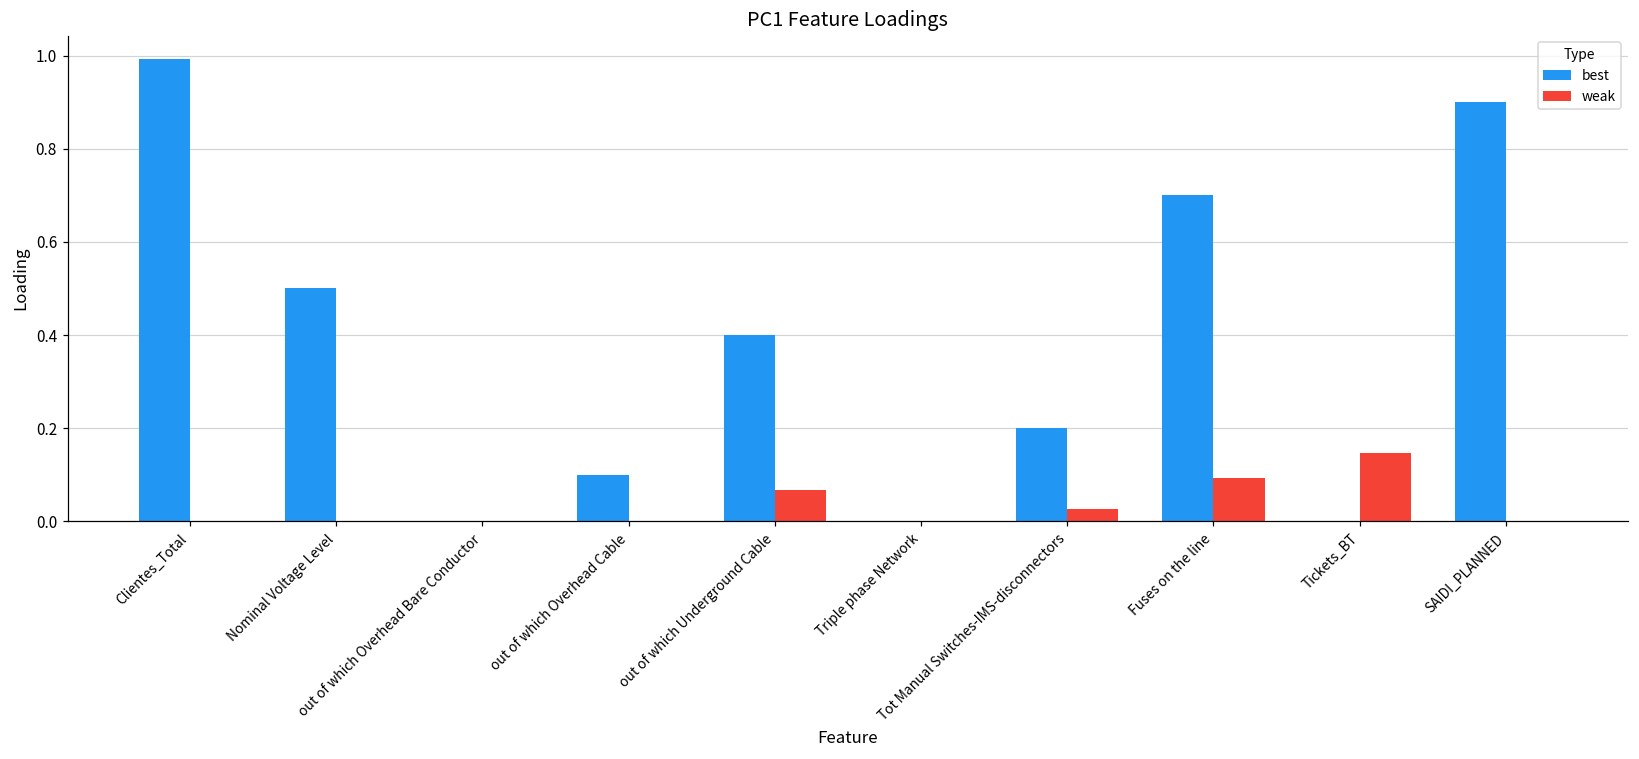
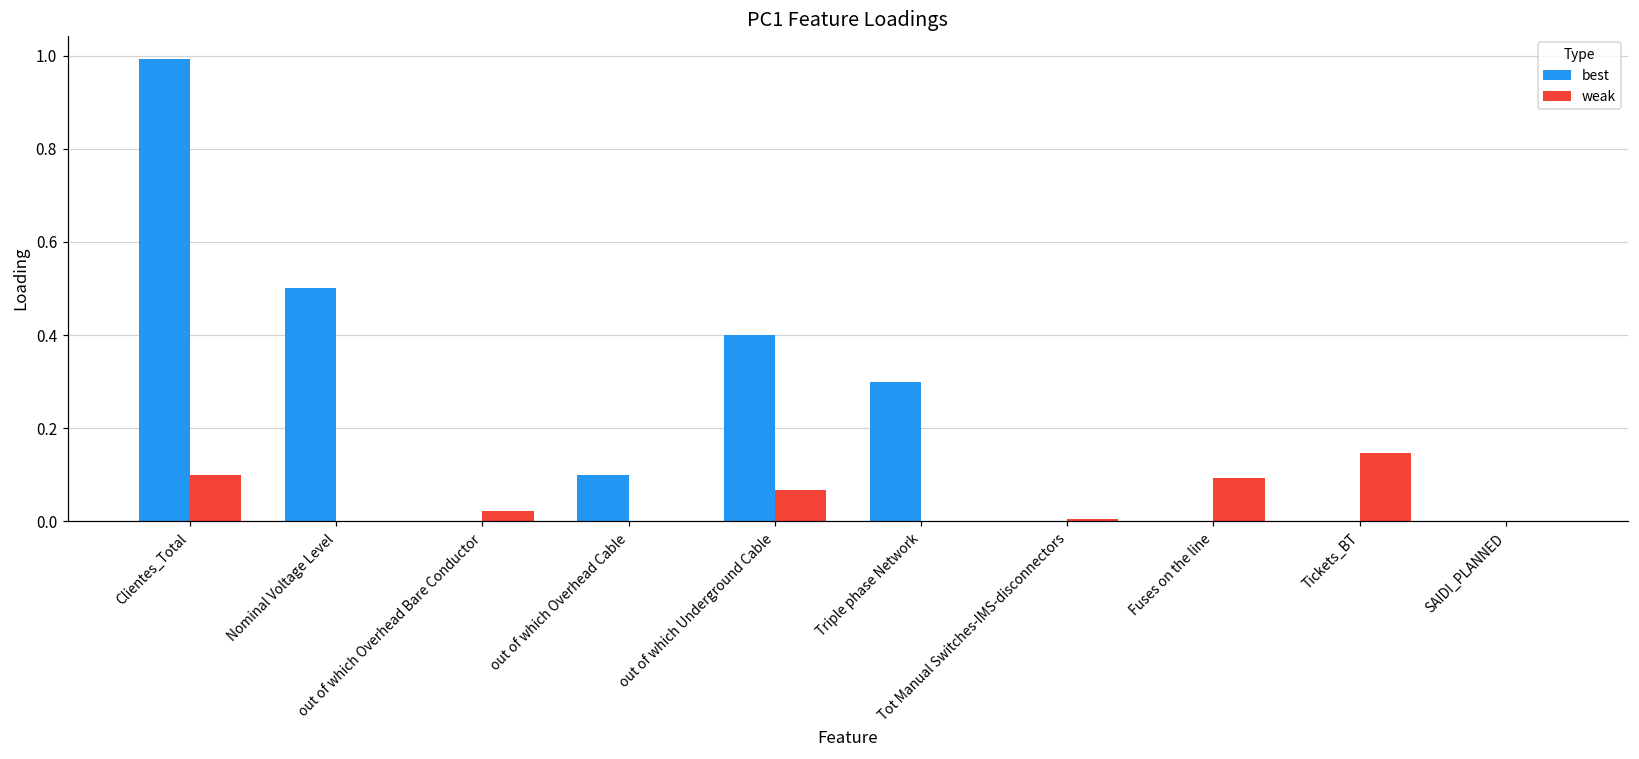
  {
    "best": {
      "Clientes_Total": 0.99,
      "Nominal Voltage Level": 0.5,
      "out of which Overhead Bare Conductor": 0.0,
      "out of which Overhead Cable": 0.1,
      "out of which Underground Cable": 0.4,
-     "Triple phase Network": 0.0,
-     "Tot Manual Switches-IMS-disconnectors": 0.2,
-     "Fuses on the line": 0.7,
+     "Triple phase Network": 0.3,
+     "Tot Manual Switches-IMS-disconnectors": 0.0,
+     "Fuses on the line": 0.0,
      "Tickets_BT": 0.0,
-     "SAIDI_PLANNED": 0.9
+     "SAIDI_PLANNED": 0.0
    },
    "weak": {
-     "Clientes_Total": 0.0,
-     "out of which Overhead Bare Conductor": 0.00,
+     "Clientes_Total": 0.1,
+     "out of which Overhead Bare Conductor": 0.02,
      "out of which Underground Cable": 0.07,
-     "Tot Manual Switches-IMS-disconnectors": 0.03,
+     "Tot Manual Switches-IMS-disconnectors": 0.01,
      "Fuses on the line": 0.09,
      "Tickets_BT": 0.15
    }
  }
